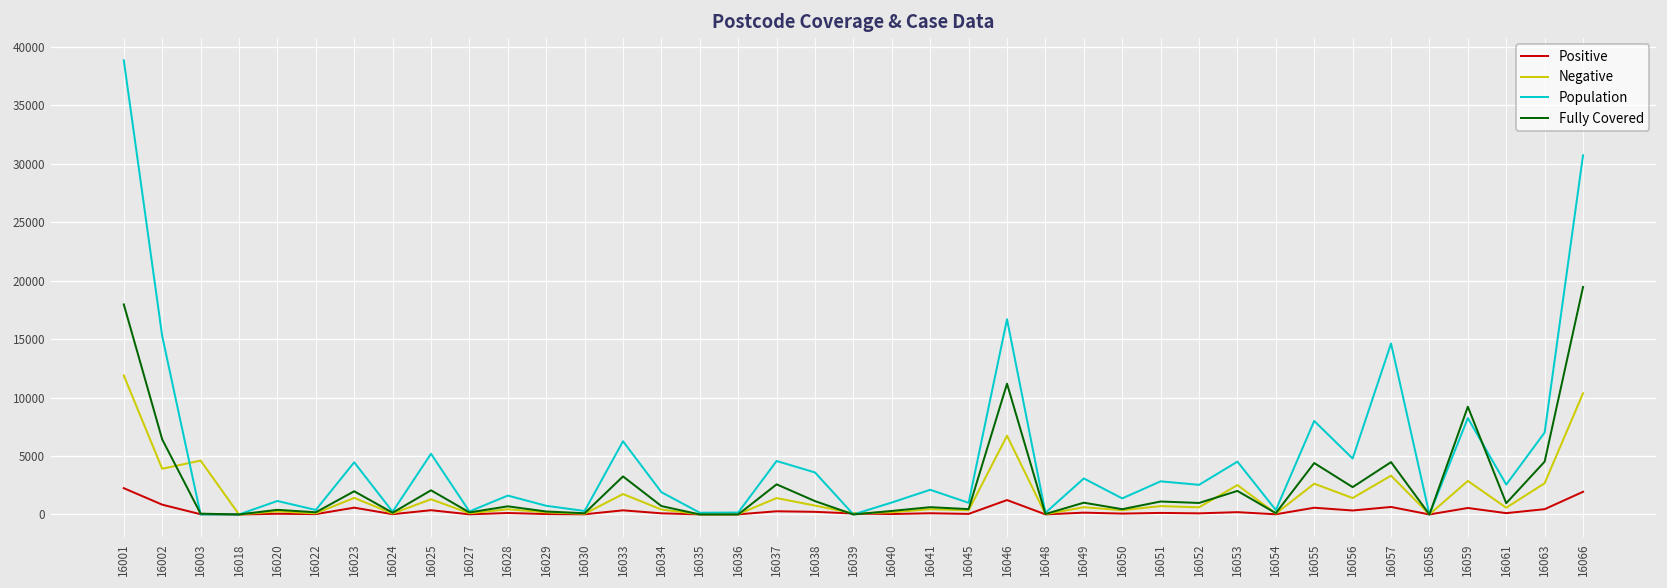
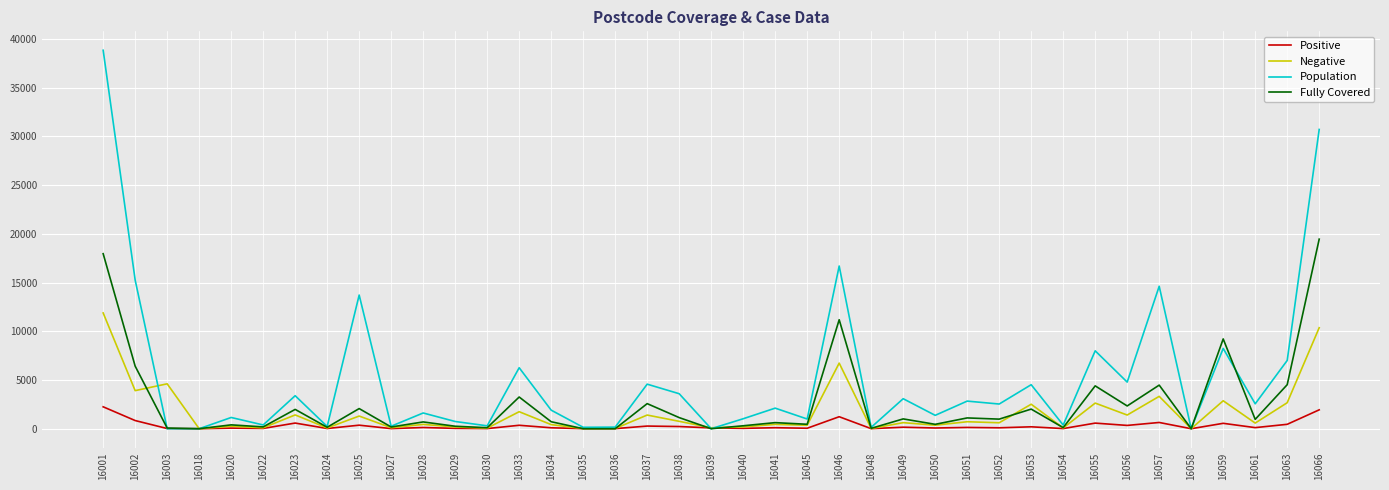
  {
    "Positive": {
      "16001": 2000,
      "16002": 1000,
      "16023": 1000,
      "16025": 0,
      "16028": 0,
      "16033": 0,
      "16034": 0,
      "16037": 0,
      "16038": 0,
      "16041": 0,
      "16045": 0,
      "16046": 1000,
      "16049": 0,
      "16050": 0,
      "16051": 0,
      "16052": 0,
      "16053": 0,
      "16055": 1000,
      "16056": 0,
      "16057": 1000,
      "16059": 1000,
      "16061": 0,
      "16063": 0,
      "16066": 2000
    },
    "Negative": {
      "16001": 12000,
      "16002": 4000,
      "16003": 5000,
      "16023": 1000,
      "16025": 1000,
      "16033": 2000,
      "16034": 0,
      "16037": 1000,
      "16038": 1000,
      "16046": 7000,
      "16049": 1000,
      "16051": 1000,
      "16052": 1000,
      "16053": 3000,
      "16055": 3000,
      "16056": 1000,
      "16057": 3000,
      "16059": 3000,
      "16061": 1000,
      "16063": 3000,
      "16066": 10000
    },
    "Population": {
      "16001": 39000,
      "16002": 15000,
      "16020": 1000,
-     "16023": 4000,
-     "16025": 5000,
+     "16023": 3000,
+     "16025": 14000,
      "16028": 2000,
      "16029": 1000,
      "16033": 6000,
      "16034": 2000,
      "16037": 5000,
      "16038": 4000,
      "16040": 1000,
      "16041": 2000,
      "16045": 1000,
      "16046": 17000,
      "16049": 3000,
      "16050": 1000,
      "16051": 3000,
      "16052": 3000,
      "16053": 5000,
      "16054": 0,
      "16055": 8000,
      "16056": 5000,
      "16057": 15000,
      "16059": 8000,
      "16061": 3000,
      "16063": 7000,
      "16066": 31000
    },
    "Fully Covered": {
      "16001": 18000,
      "16002": 6000,
      "16023": 2000,
      "16025": 2000,
      "16033": 3000,
      "16034": 1000,
      "16037": 3000,
      "16038": 1000,
      "16046": 11000,
      "16049": 1000,
      "16051": 1000,
      "16052": 1000,
      "16053": 2000,
      "16055": 4000,
      "16056": 2000,
      "16057": 4000,
      "16059": 9000,
      "16061": 1000,
      "16063": 5000,
      "16066": 19000
    }
  }
